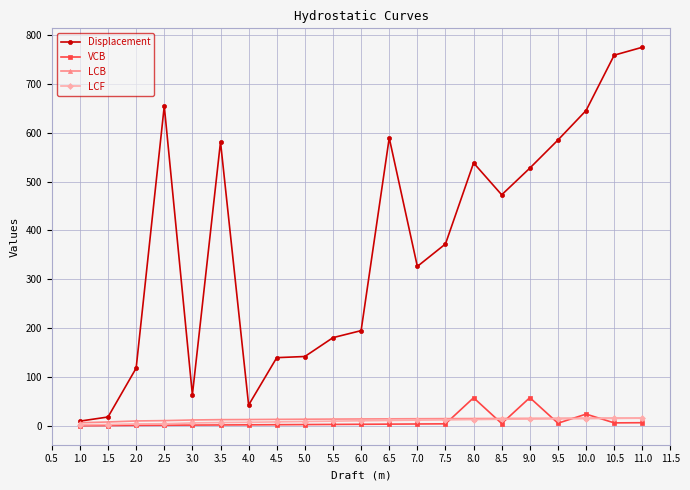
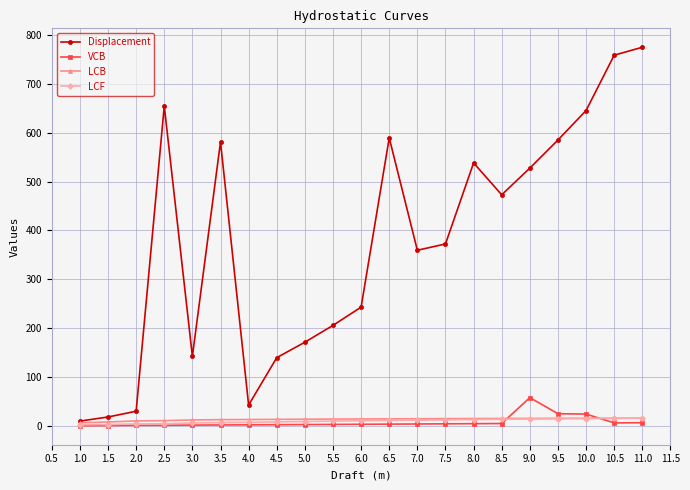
  {
    "Displacement": {
      "1.5": 20,
-     "2.0": 120,
+     "2.0": 30,
      "2.5": 650,
-     "3.0": 60,
+     "3.0": 140,
      "3.5": 580,
      "4.0": 40,
      "4.5": 140,
-     "5.0": 140,
-     "5.5": 180,
-     "6.0": 200,
+     "5.0": 170,
+     "5.5": 210,
+     "6.0": 240,
      "6.5": 590,
-     "7.0": 330,
+     "7.0": 360,
      "7.5": 370,
      "8.0": 540,
      "8.5": 470,
      "9.0": 530,
      "9.5": 590,
      "10.0": 650,
      "10.5": 760,
      "11.0": 770
    },
    "VCB": {
      "4.5": 0,
      "5.0": 0,
      "5.5": 0,
      "6.0": 0,
      "6.5": 0,
      "7.0": 0,
      "7.5": 0,
-     "8.0": 60,
+     "8.0": 0,
      "8.5": 10,
      "9.0": 60,
-     "9.5": 10,
+     "9.5": 30,
      "10.0": 20,
      "10.5": 10,
      "11.0": 10
    }
  }
